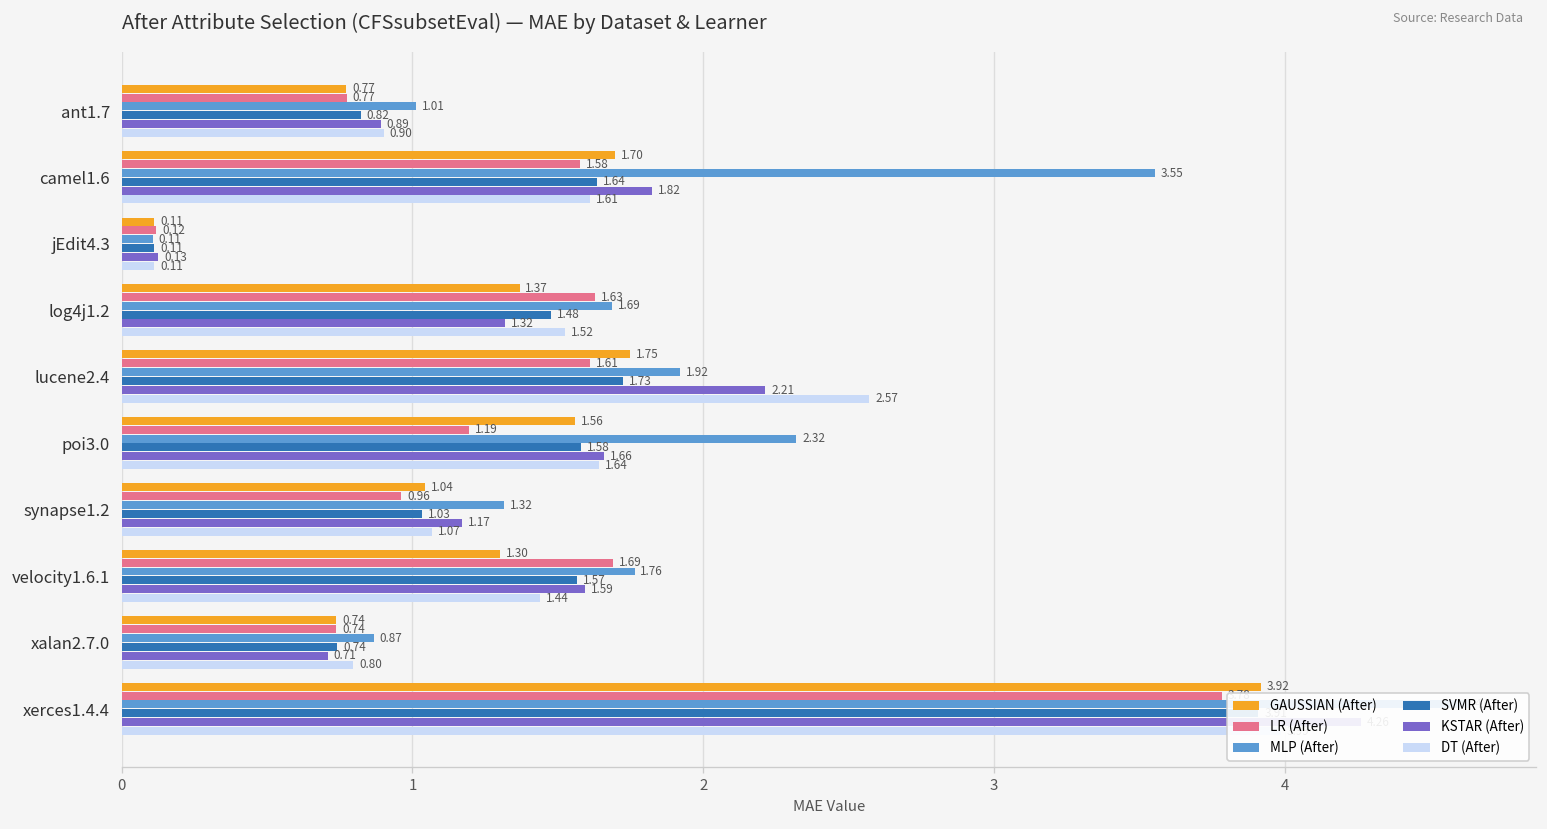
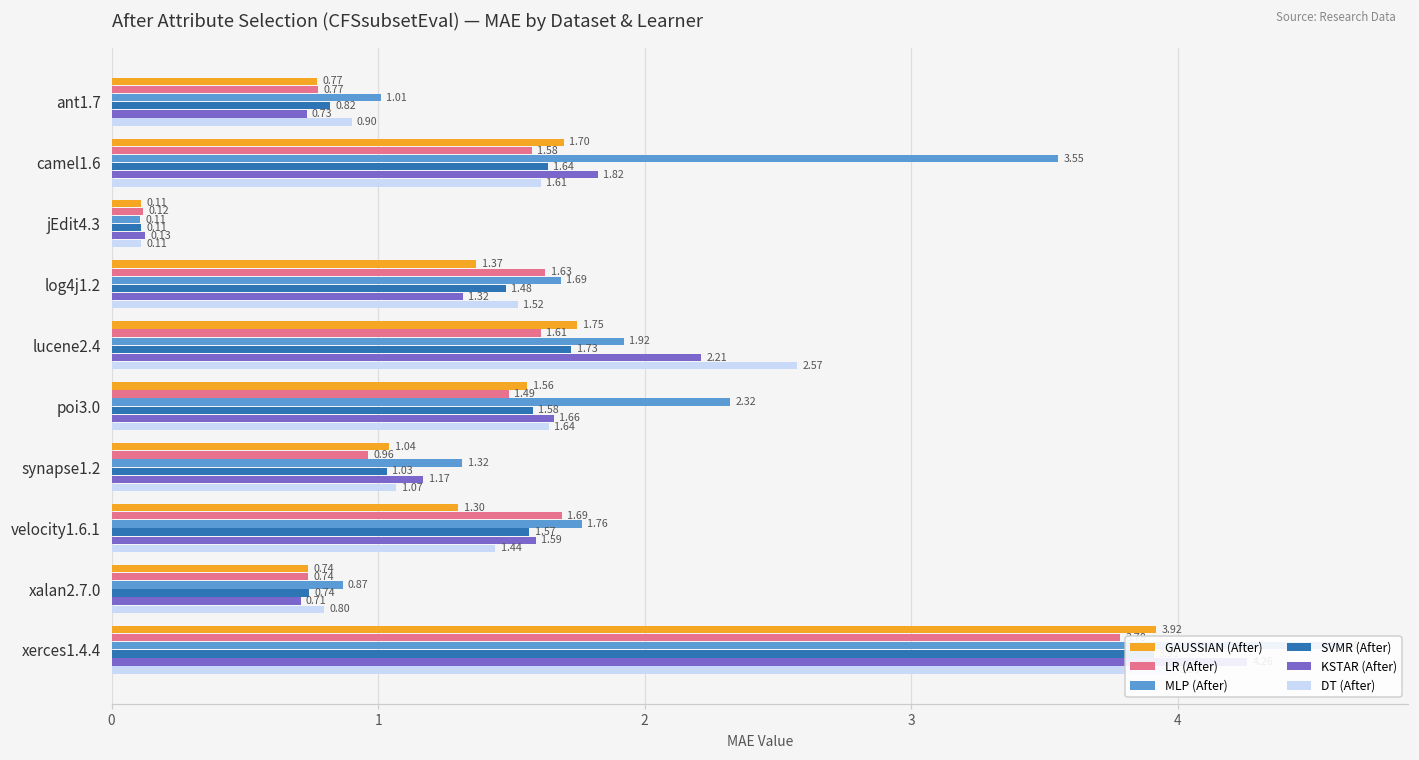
  {
    "GAUSSIAN (After)": {
      "camel1.6": 1.70,
      "log4j1.2": 1.37,
      "lucene2.4": 1.75,
      "poi3.0": 1.56,
      "synapse1.2": 1.04,
      "velocity1.6.1": 1.30,
      "xerces1.4.4": 3.92
    },
    "LR (After)": {
      "camel1.6": 1.58,
      "log4j1.2": 1.63,
      "lucene2.4": 1.61,
-     "poi3.0": 1.19,
+     "poi3.0": 1.49,
      "synapse1.2": 0.96,
      "velocity1.6.1": 1.69
    },
    "MLP (After)": {
      "ant1.7": 1.01,
      "camel1.6": 3.55,
      "log4j1.2": 1.69,
      "lucene2.4": 1.92,
      "poi3.0": 2.32,
      "synapse1.2": 1.32,
      "velocity1.6.1": 1.76,
      "xalan2.7.0": 0.87
    },
    "SVMR (After)": {
      "ant1.7": 0.82,
      "camel1.6": 1.64,
      "log4j1.2": 1.48,
      "lucene2.4": 1.73,
      "poi3.0": 1.58,
      "synapse1.2": 1.03
    },
    "KSTAR (After)": {
-     "ant1.7": 0.89,
+     "ant1.7": 0.73,
      "camel1.6": 1.82,
      "log4j1.2": 1.32,
      "lucene2.4": 2.21,
      "synapse1.2": 1.17
    },
    "DT (After)": {
      "ant1.7": 0.90,
      "camel1.6": 1.61,
      "log4j1.2": 1.52,
      "lucene2.4": 2.57,
      "synapse1.2": 1.07,
      "velocity1.6.1": 1.44,
      "xalan2.7.0": 0.80
    }
  }
